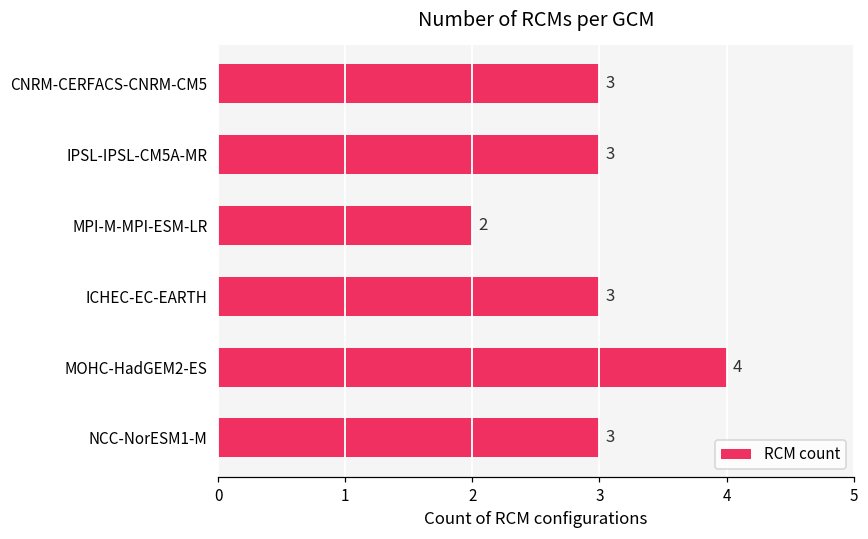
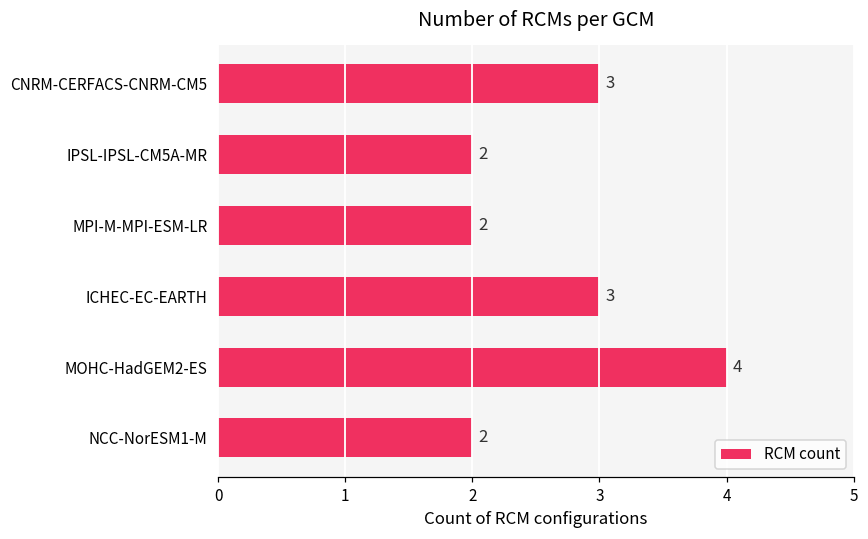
  {
    "CNRM-CERFACS-CNRM-CM5": 3,
-   "IPSL-IPSL-CM5A-MR": 3,
+   "IPSL-IPSL-CM5A-MR": 2,
    "MPI-M-MPI-ESM-LR": 2,
    "ICHEC-EC-EARTH": 3,
    "MOHC-HadGEM2-ES": 4,
-   "NCC-NorESM1-M": 3
+   "NCC-NorESM1-M": 2
  }
